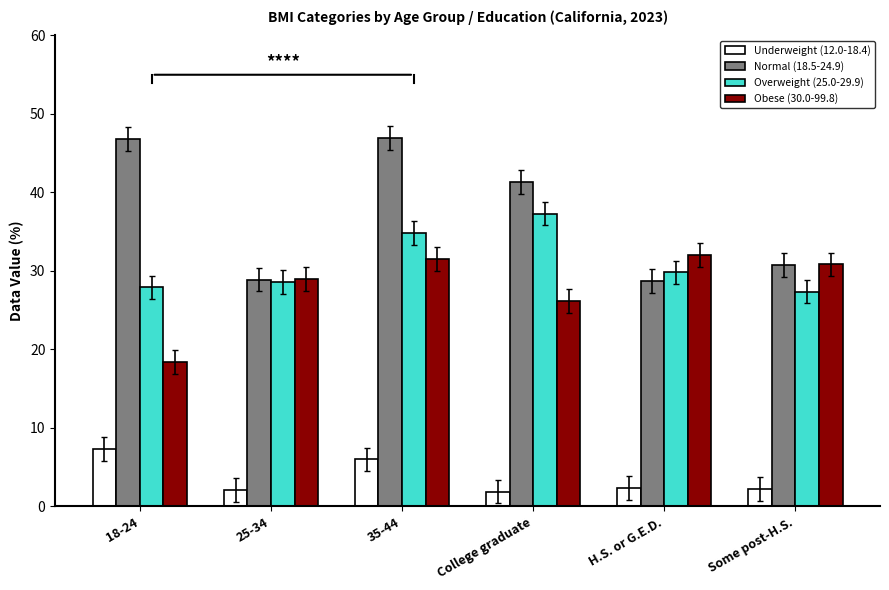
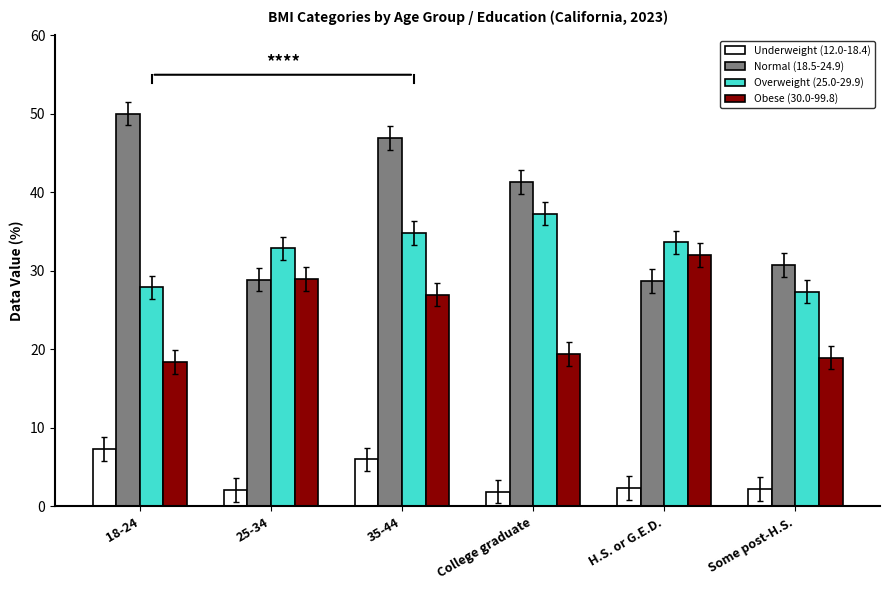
  {
    "Underweight (12.0-18.4)": {
      "18-24": 7,
      "25-34": 2,
      "35-44": 6,
      "College graduate": 2,
      "H.S. or G.E.D.": 2,
      "Some post-H.S.": 2
    },
    "Normal (18.5-24.9)": {
-     "18-24": 47,
+     "18-24": 50,
      "25-34": 29,
      "35-44": 47,
      "College graduate": 41,
      "H.S. or G.E.D.": 29,
      "Some post-H.S.": 31
    },
    "Overweight (25.0-29.9)": {
      "18-24": 28,
-     "25-34": 29,
+     "25-34": 33,
      "35-44": 35,
      "College graduate": 37,
-     "H.S. or G.E.D.": 30,
+     "H.S. or G.E.D.": 34,
      "Some post-H.S.": 27
    },
    "Obese (30.0-99.8)": {
      "18-24": 18,
      "25-34": 29,
-     "35-44": 32,
-     "College graduate": 26,
+     "35-44": 27,
+     "College graduate": 19,
      "H.S. or G.E.D.": 32,
-     "Some post-H.S.": 31
+     "Some post-H.S.": 19
    }
  }
